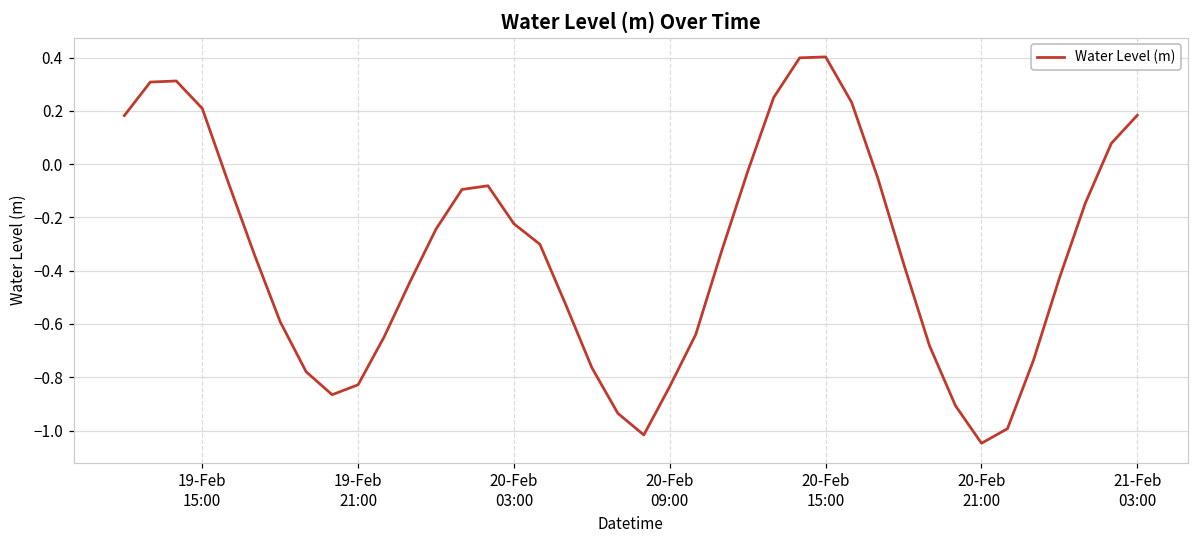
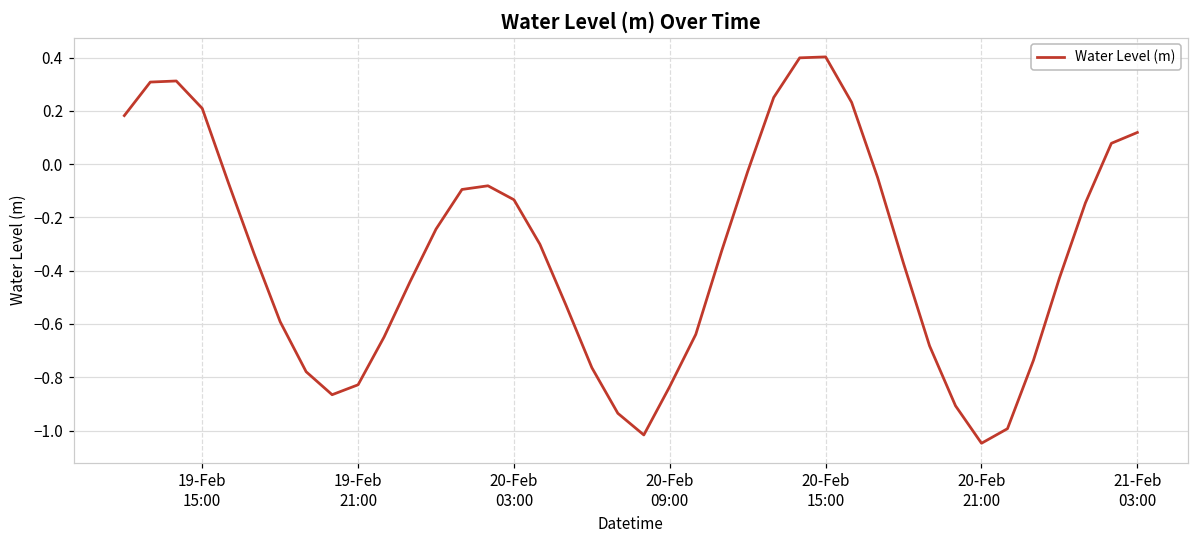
  {
    "19-Feb 15:00": 0.21,
    "19-Feb 21:00": -0.83,
-   "20-Feb 03:00": -0.22,
+   "20-Feb 03:00": -0.13,
    "20-Feb 09:00": -0.83,
    "20-Feb 15:00": 0.40,
    "20-Feb 21:00": -1.05,
-   "21-Feb 03:00": 0.18
+   "21-Feb 03:00": 0.12
  }
